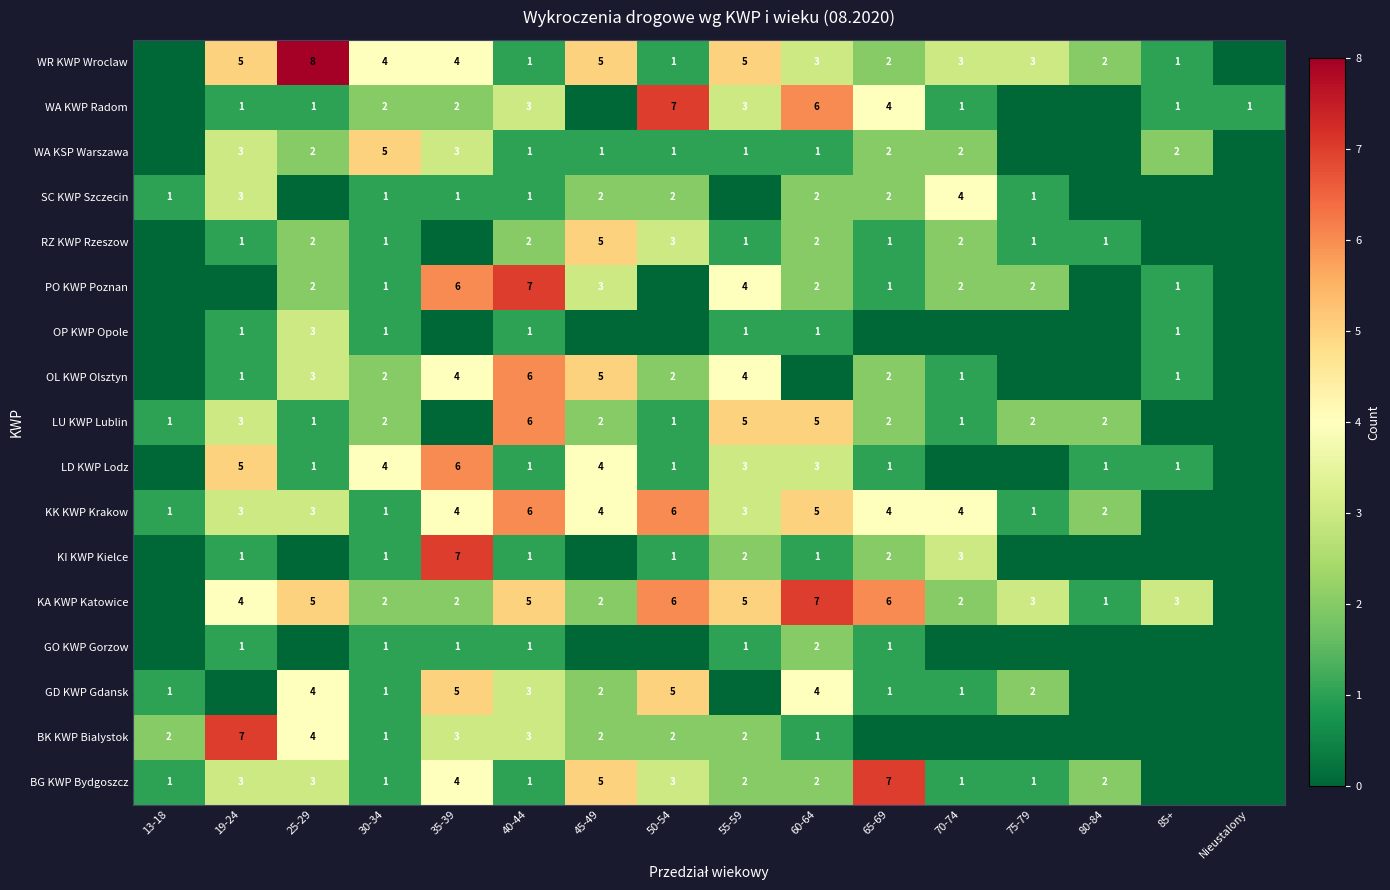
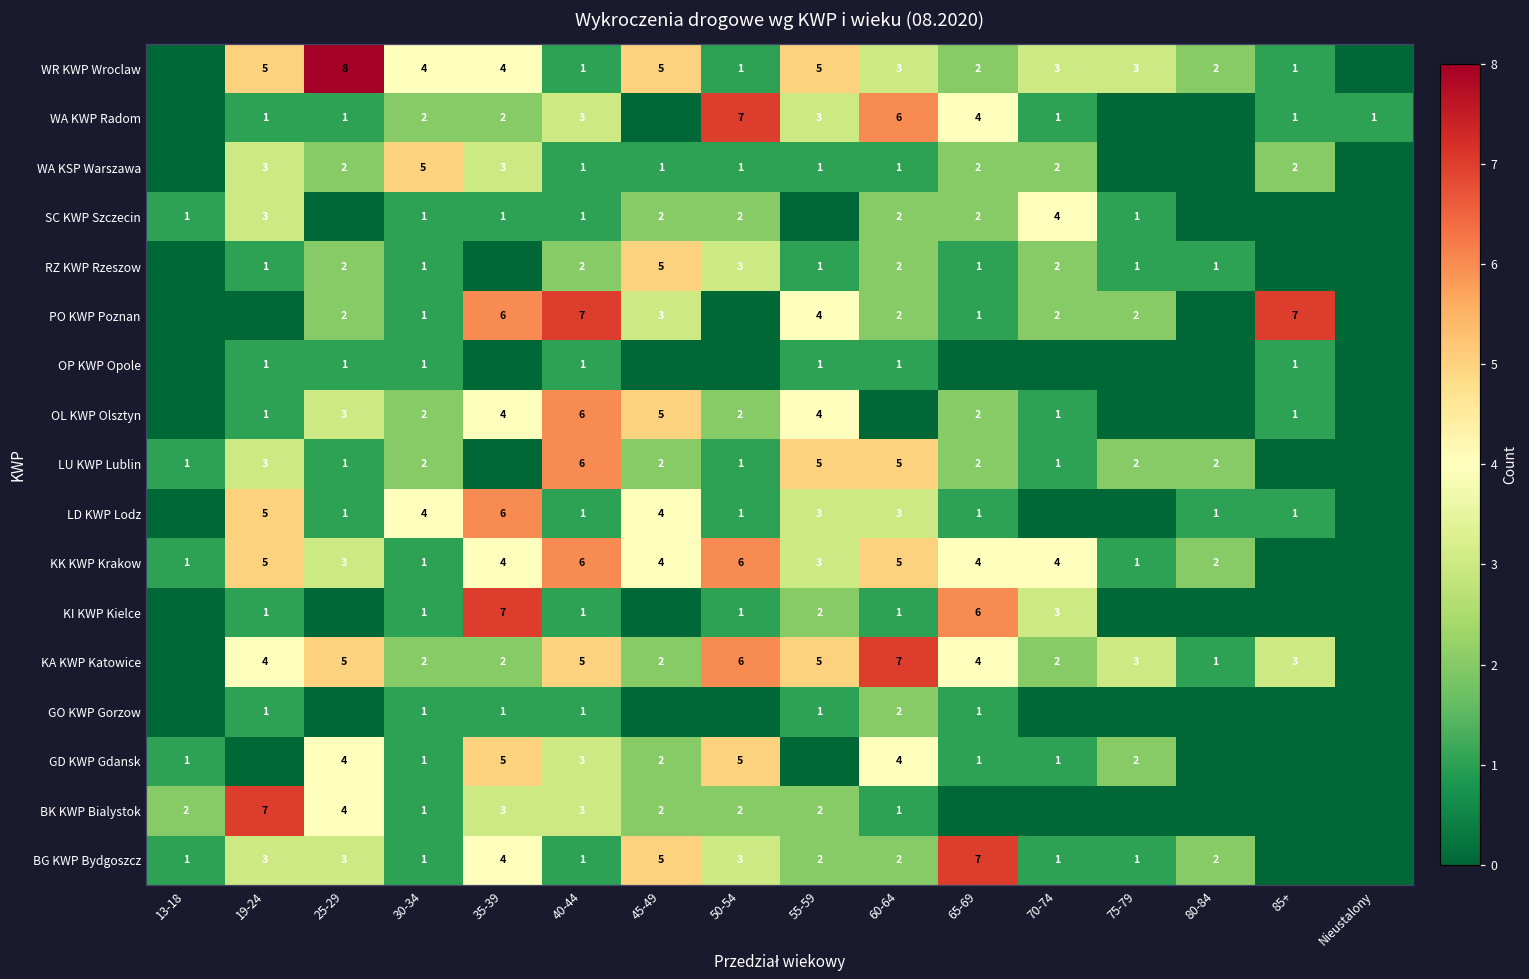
  {
    "WR KWP Wroclaw": {
      "19-24": 5,
      "25-29": 8,
      "30-34": 4,
      "35-39": 4,
      "40-44": 1,
      "45-49": 5,
      "50-54": 1,
      "55-59": 5,
      "60-64": 3,
      "65-69": 2,
      "70-74": 3,
      "75-79": 3,
      "80-84": 2,
      "85+": 1
    },
    "WA KWP Radom": {
      "19-24": 1,
      "25-29": 1,
      "30-34": 2,
      "35-39": 2,
      "40-44": 3,
      "50-54": 7,
      "55-59": 3,
      "60-64": 6,
      "65-69": 4,
      "70-74": 1,
      "85+": 1,
      "Nieustalony": 1
    },
    "WA KSP Warszawa": {
      "19-24": 3,
      "25-29": 2,
      "30-34": 5,
      "35-39": 3,
      "40-44": 1,
      "45-49": 1,
      "50-54": 1,
      "55-59": 1,
      "60-64": 1,
      "65-69": 2,
      "70-74": 2,
      "85+": 2
    },
    "SC KWP Szczecin": {
      "13-18": 1,
      "19-24": 3,
      "30-34": 1,
      "35-39": 1,
      "40-44": 1,
      "45-49": 2,
      "50-54": 2,
      "60-64": 2,
      "65-69": 2,
      "70-74": 4,
      "75-79": 1
    },
    "RZ KWP Rzeszow": {
      "19-24": 1,
      "25-29": 2,
      "30-34": 1,
      "40-44": 2,
      "45-49": 5,
      "50-54": 3,
      "55-59": 1,
      "60-64": 2,
      "65-69": 1,
      "70-74": 2,
      "75-79": 1,
      "80-84": 1
    },
    "PO KWP Poznan": {
      "25-29": 2,
      "30-34": 1,
      "35-39": 6,
      "40-44": 7,
      "45-49": 3,
      "55-59": 4,
      "60-64": 2,
      "65-69": 1,
      "70-74": 2,
      "75-79": 2,
-     "85+": 1
+     "85+": 7
    },
    "OP KWP Opole": {
      "19-24": 1,
-     "25-29": 3,
+     "25-29": 1,
      "30-34": 1,
      "40-44": 1,
      "55-59": 1,
      "60-64": 1,
      "85+": 1
    },
    "OL KWP Olsztyn": {
      "19-24": 1,
      "25-29": 3,
      "30-34": 2,
      "35-39": 4,
      "40-44": 6,
      "45-49": 5,
      "50-54": 2,
      "55-59": 4,
      "65-69": 2,
      "70-74": 1,
      "85+": 1
    },
    "LU KWP Lublin": {
      "13-18": 1,
      "19-24": 3,
      "25-29": 1,
      "30-34": 2,
      "40-44": 6,
      "45-49": 2,
      "50-54": 1,
      "55-59": 5,
      "60-64": 5,
      "65-69": 2,
      "70-74": 1,
      "75-79": 2,
      "80-84": 2
    },
    "LD KWP Lodz": {
      "19-24": 5,
      "25-29": 1,
      "30-34": 4,
      "35-39": 6,
      "40-44": 1,
      "45-49": 4,
      "50-54": 1,
      "55-59": 3,
      "60-64": 3,
      "65-69": 1,
      "80-84": 1,
      "85+": 1
    },
    "KK KWP Krakow": {
      "13-18": 1,
-     "19-24": 3,
+     "19-24": 5,
      "25-29": 3,
      "30-34": 1,
      "35-39": 4,
      "40-44": 6,
      "45-49": 4,
      "50-54": 6,
      "55-59": 3,
      "60-64": 5,
      "65-69": 4,
      "70-74": 4,
      "75-79": 1,
      "80-84": 2
    },
    "KI KWP Kielce": {
      "19-24": 1,
      "30-34": 1,
      "35-39": 7,
      "40-44": 1,
      "50-54": 1,
      "55-59": 2,
      "60-64": 1,
-     "65-69": 2,
+     "65-69": 6,
      "70-74": 3
    },
    "KA KWP Katowice": {
      "19-24": 4,
      "25-29": 5,
      "30-34": 2,
      "35-39": 2,
      "40-44": 5,
      "45-49": 2,
      "50-54": 6,
      "55-59": 5,
      "60-64": 7,
-     "65-69": 6,
+     "65-69": 4,
      "70-74": 2,
      "75-79": 3,
      "80-84": 1,
      "85+": 3
    },
    "GO KWP Gorzow": {
      "19-24": 1,
      "30-34": 1,
      "35-39": 1,
      "40-44": 1,
      "55-59": 1,
      "60-64": 2,
      "65-69": 1
    },
    "GD KWP Gdansk": {
      "13-18": 1,
      "25-29": 4,
      "30-34": 1,
      "35-39": 5,
      "40-44": 3,
      "45-49": 2,
      "50-54": 5,
      "60-64": 4,
      "65-69": 1,
      "70-74": 1,
      "75-79": 2
    },
    "BK KWP Bialystok": {
      "13-18": 2,
      "19-24": 7,
      "25-29": 4,
      "30-34": 1,
      "35-39": 3,
      "40-44": 3,
      "45-49": 2,
      "50-54": 2,
      "55-59": 2,
      "60-64": 1
    },
    "BG KWP Bydgoszcz": {
      "13-18": 1,
      "19-24": 3,
      "25-29": 3,
      "30-34": 1,
      "35-39": 4,
      "40-44": 1,
      "45-49": 5,
      "50-54": 3,
      "55-59": 2,
      "60-64": 2,
      "65-69": 7,
      "70-74": 1,
      "75-79": 1,
      "80-84": 2
    }
  }
